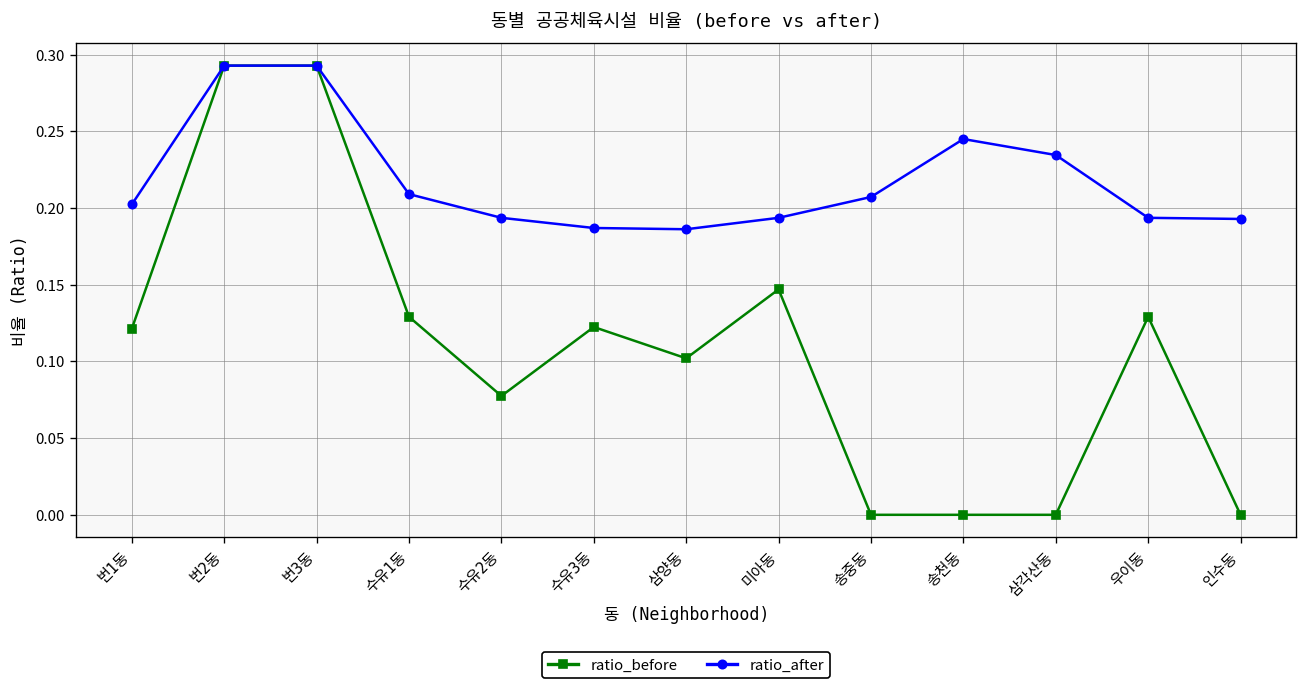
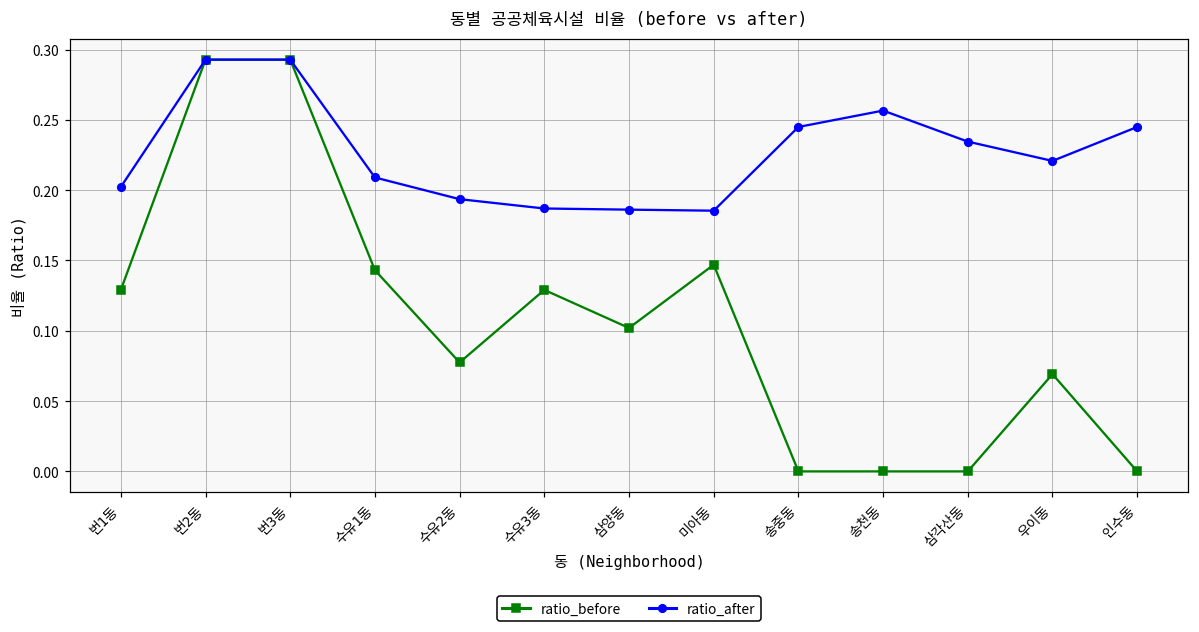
  {
    "ratio_before": {
-     "번1동": 0.121,
-     "수유1동": 0.129,
+     "번1동": 0.129,
+     "수유1동": 0.143,
      "수유2동": 0.077,
-     "수유3동": 0.122,
+     "수유3동": 0.129,
      "삼양동": 0.102,
      "미아동": 0.147,
      "송중동": 0.000,
      "송천동": 0.000,
      "삼각산동": 0.000,
-     "우이동": 0.129,
+     "우이동": 0.069,
      "인수동": 0.000
    },
    "ratio_after": {
      "번1동": 0.202,
      "수유1동": 0.209,
      "수유2동": 0.194,
      "수유3동": 0.187,
      "삼양동": 0.186,
-     "미아동": 0.194,
-     "송중동": 0.207,
-     "송천동": 0.245,
+     "미아동": 0.185,
+     "송중동": 0.245,
+     "송천동": 0.257,
      "삼각산동": 0.235,
-     "우이동": 0.194,
-     "인수동": 0.193
+     "우이동": 0.221,
+     "인수동": 0.245
    }
  }
